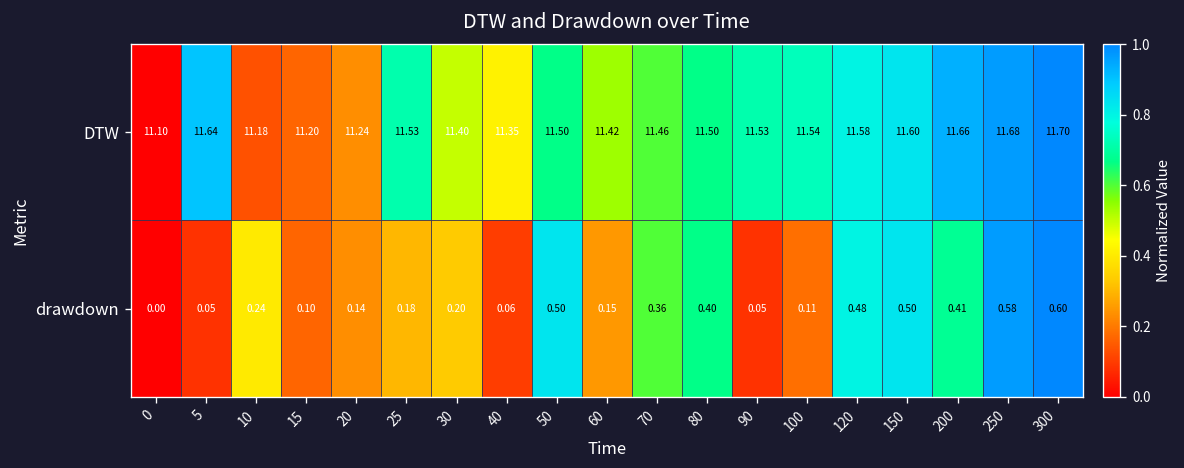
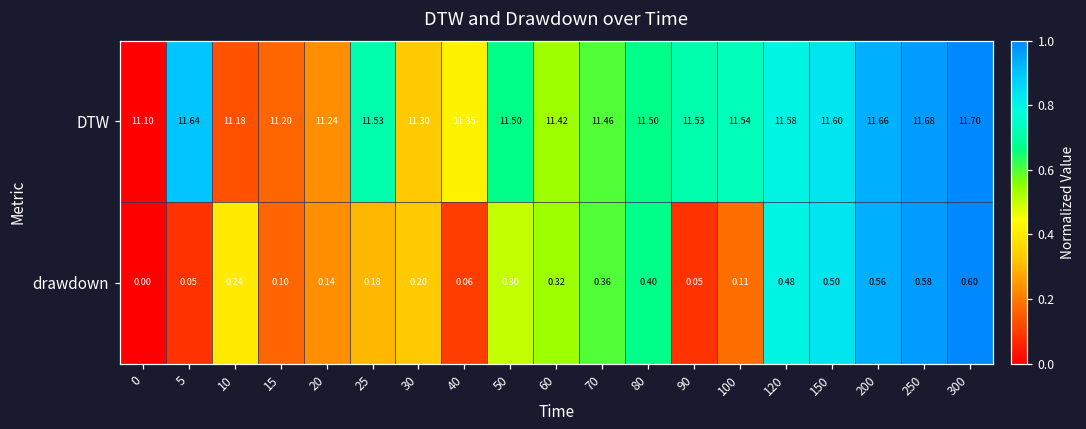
  {
    "DTW": {
      "0": 11.10,
      "5": 11.64,
      "10": 11.18,
      "15": 11.20,
      "20": 11.24,
      "25": 11.53,
-     "30": 11.40,
+     "30": 11.30,
      "40": 11.35,
      "50": 11.50,
      "60": 11.42,
      "70": 11.46,
      "80": 11.50,
      "90": 11.53,
      "100": 11.54,
      "120": 11.58,
      "150": 11.60,
      "200": 11.66,
      "250": 11.68,
      "300": 11.70
    },
    "drawdown": {
      "0": 0.00,
      "5": 0.05,
      "10": 0.24,
      "15": 0.10,
      "20": 0.14,
      "25": 0.18,
      "30": 0.20,
      "40": 0.06,
-     "50": 0.50,
-     "60": 0.15,
+     "50": 0.30,
+     "60": 0.32,
      "70": 0.36,
      "80": 0.40,
      "90": 0.05,
      "100": 0.11,
      "120": 0.48,
      "150": 0.50,
-     "200": 0.41,
+     "200": 0.56,
      "250": 0.58,
      "300": 0.60
    }
  }
